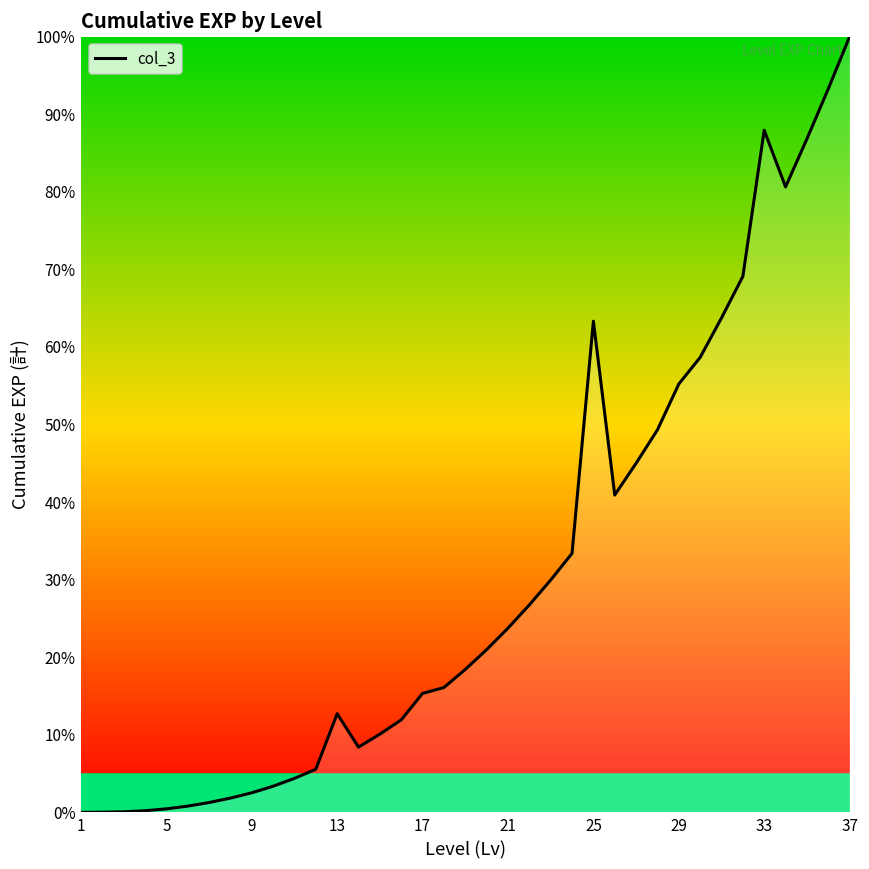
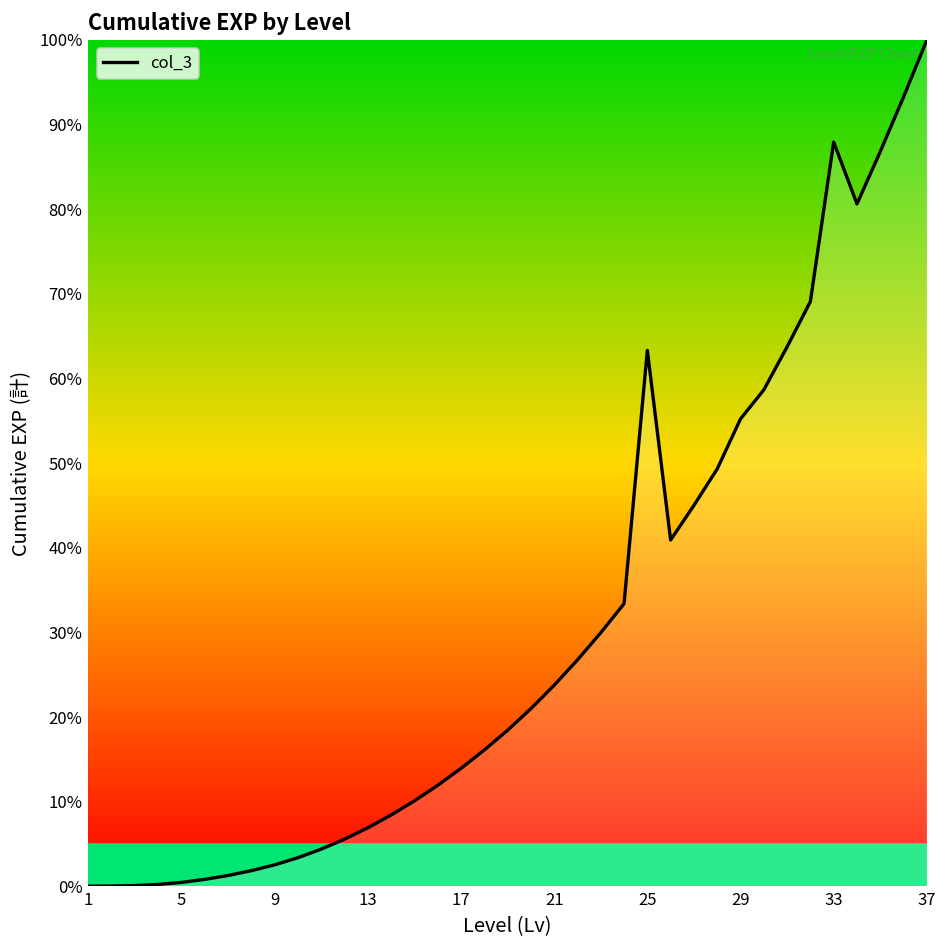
  {
-   "13": "13%",
-   "17": "15%",
+   "13": "7%",
+   "17": "14%",
    "21": "24%",
    "25": "63%",
    "29": "55%",
    "33": "88%",
    "37": "100%"
  }
